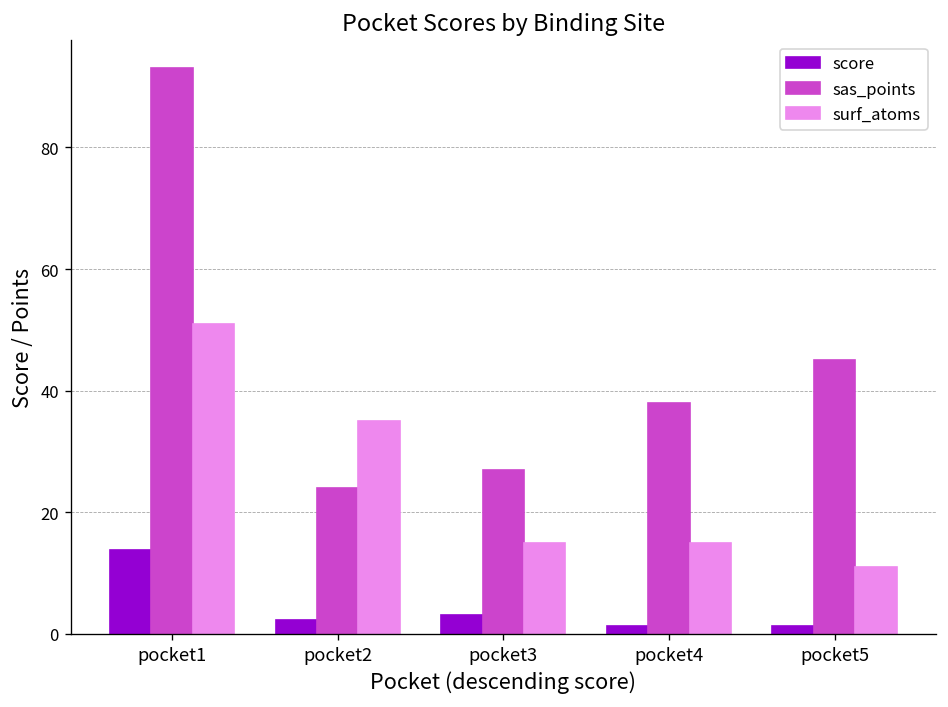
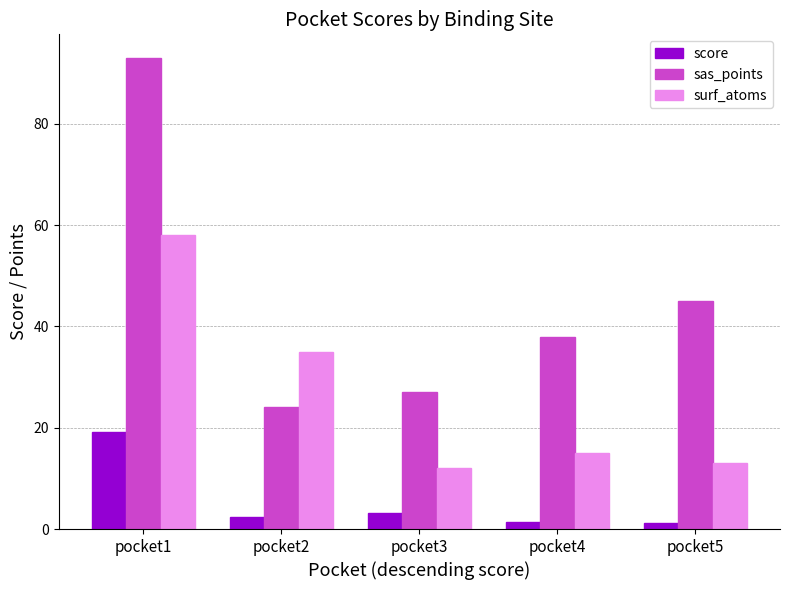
  {
    "score": {
-     "pocket1": 14,
+     "pocket1": 19,
      "pocket2": 2,
      "pocket3": 3,
      "pocket4": 1,
      "pocket5": 1
    },
    "sas_points": {
      "pocket1": 93,
      "pocket2": 24,
      "pocket3": 27,
      "pocket4": 38,
      "pocket5": 45
    },
    "surf_atoms": {
-     "pocket1": 51,
+     "pocket1": 58,
      "pocket2": 35,
-     "pocket3": 15,
+     "pocket3": 12,
      "pocket4": 15,
-     "pocket5": 11
+     "pocket5": 13
    }
  }
